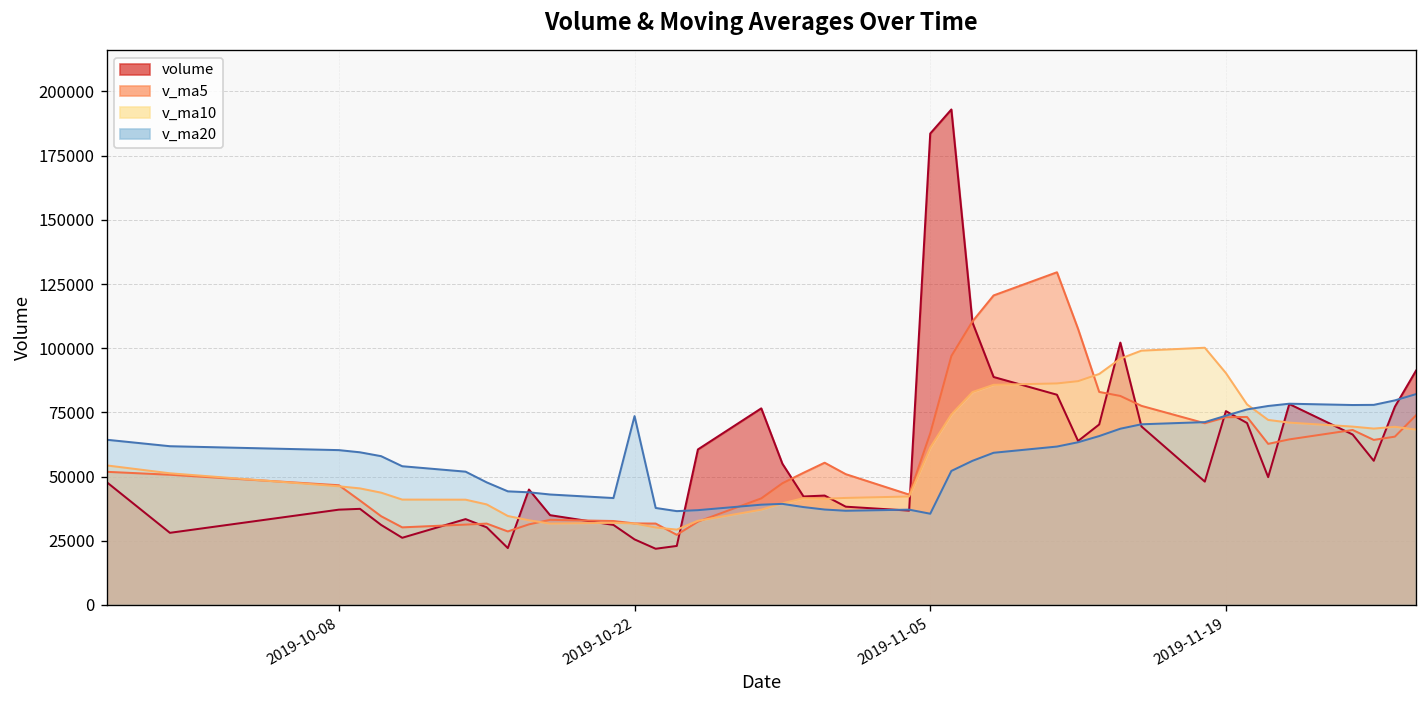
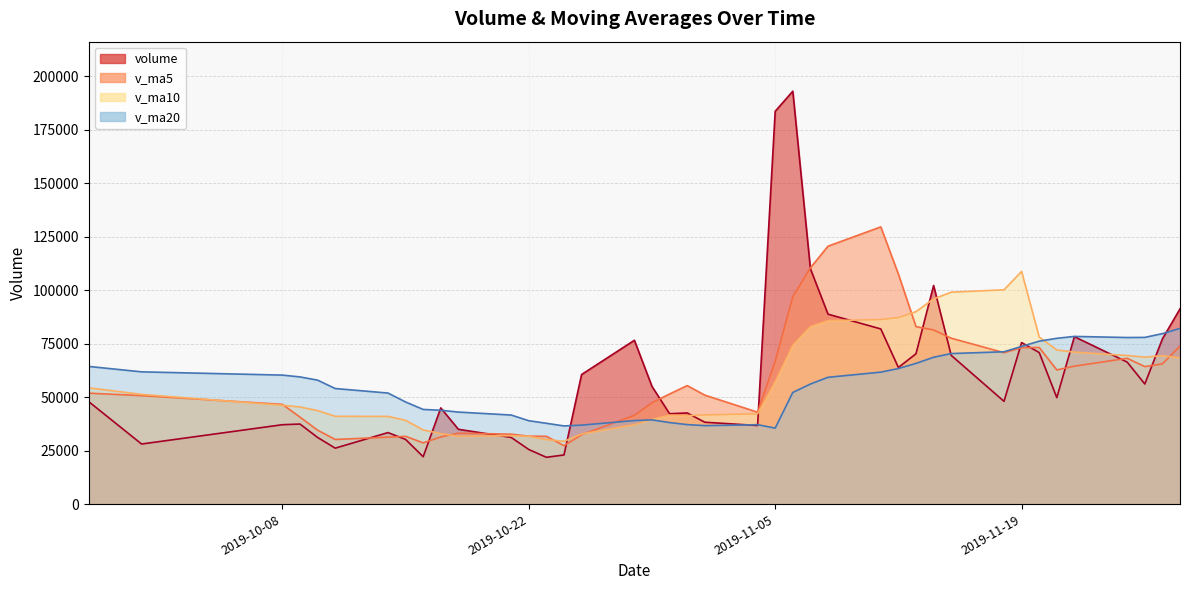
  {
    "volume": {
      "2019-10-08": 37000,
      "2019-10-22": 26000,
      "2019-11-05": 184000,
      "2019-11-19": 75000
    },
    "v_ma5": {
      "2019-11-05": 67000
    },
    "v_ma10": {
-     "2019-11-05": 61000,
-     "2019-11-19": 90000
+     "2019-11-05": 57000,
+     "2019-11-19": 109000
    },
    "v_ma20": {
      "2019-10-08": 60000,
-     "2019-10-22": 74000,
+     "2019-10-22": 39000,
      "2019-11-05": 36000
    }
  }
